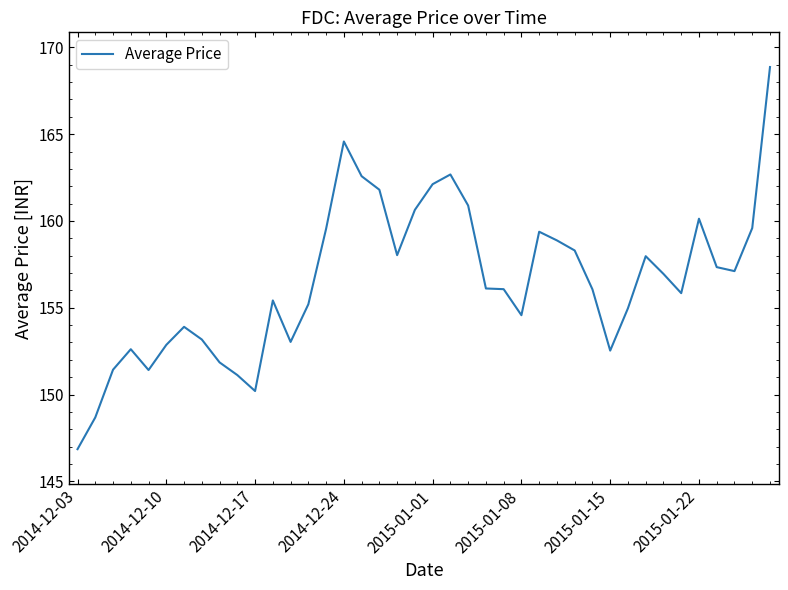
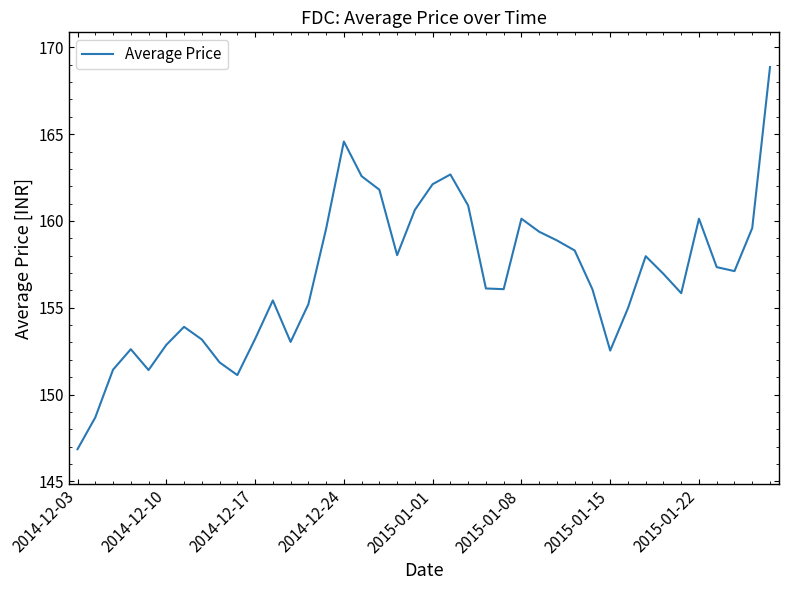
  {
    "2014-12-03": 146.9,
    "2014-12-10": 152.9,
-   "2014-12-17": 150.2,
+   "2014-12-17": 153.2,
    "2014-12-24": 164.6,
    "2015-01-01": 162.1,
-   "2015-01-08": 154.6,
+   "2015-01-08": 160.1,
    "2015-01-15": 152.5,
    "2015-01-22": 160.1
  }
